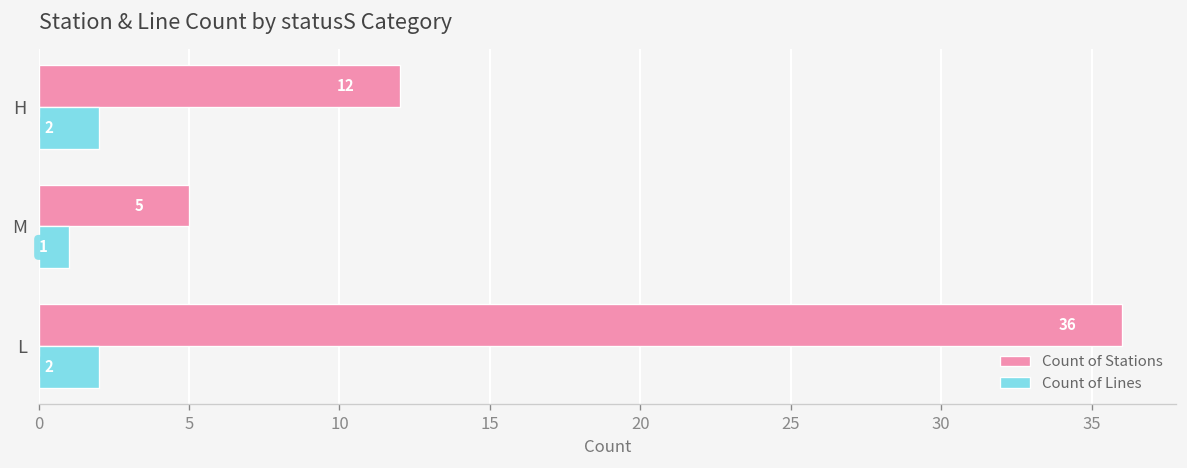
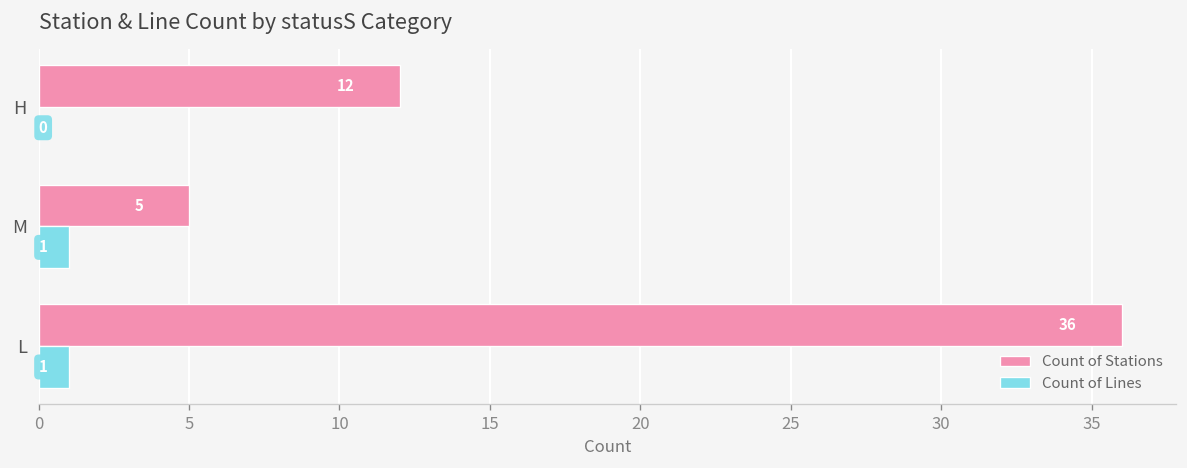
  {
    "Count of Lines": {
-     "H": 2,
-     "L": 2
+     "H": 0,
+     "L": 1
    }
  }
